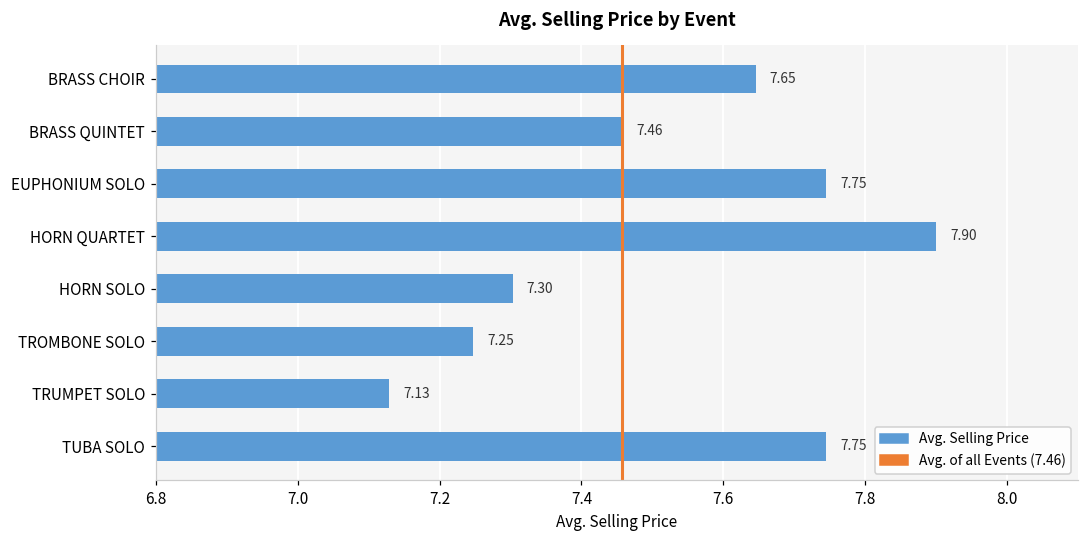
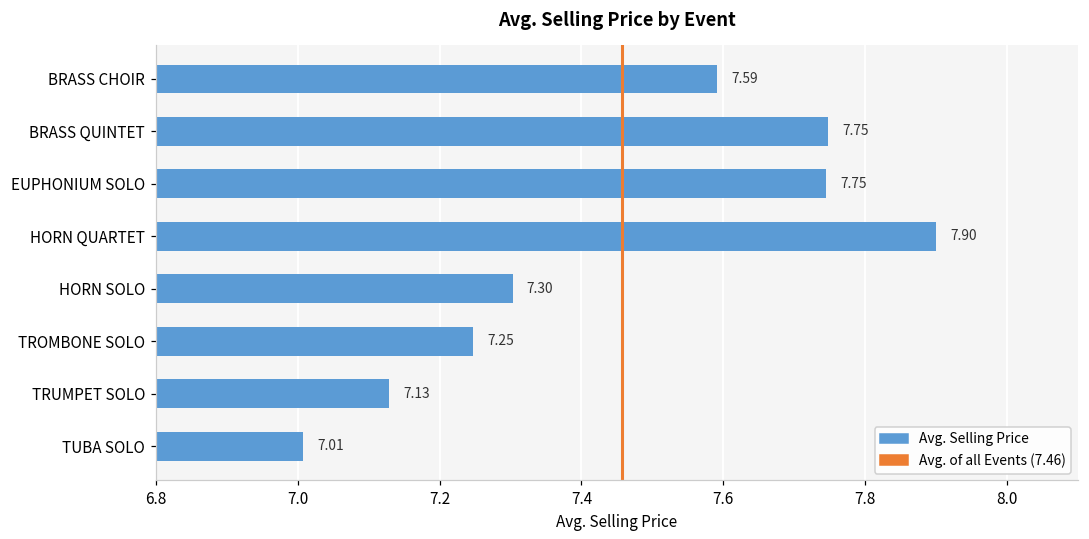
  {
-   "BRASS CHOIR": 7.65,
-   "BRASS QUINTET": 7.46,
+   "BRASS CHOIR": 7.59,
+   "BRASS QUINTET": 7.75,
    "EUPHONIUM SOLO": 7.75,
    "HORN QUARTET": 7.90,
    "HORN SOLO": 7.30,
    "TROMBONE SOLO": 7.25,
    "TRUMPET SOLO": 7.13,
-   "TUBA SOLO": 7.75
+   "TUBA SOLO": 7.01
  }
